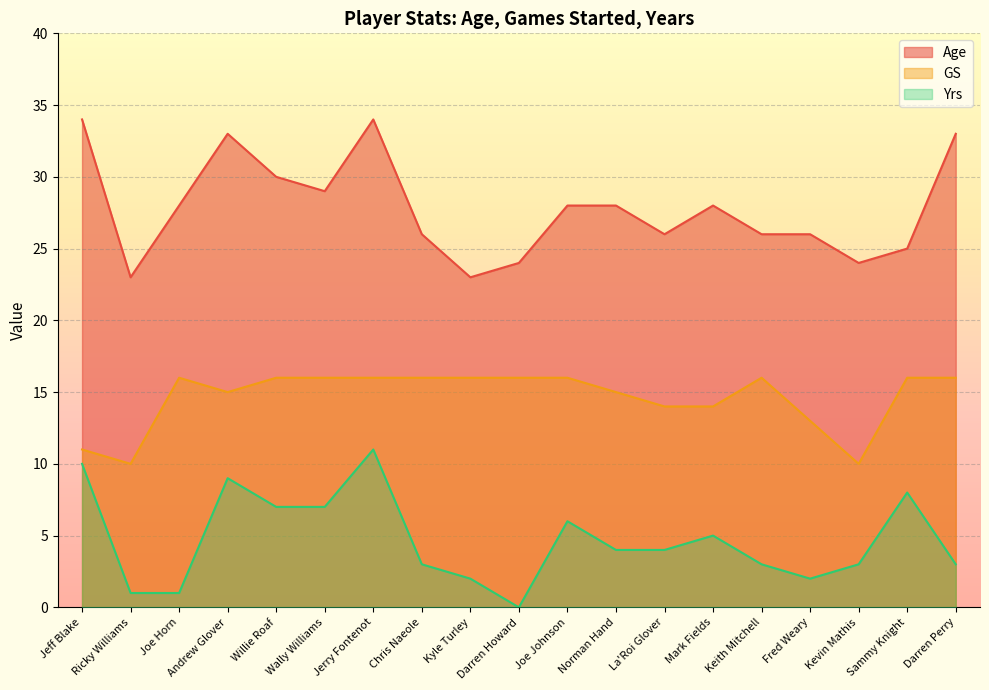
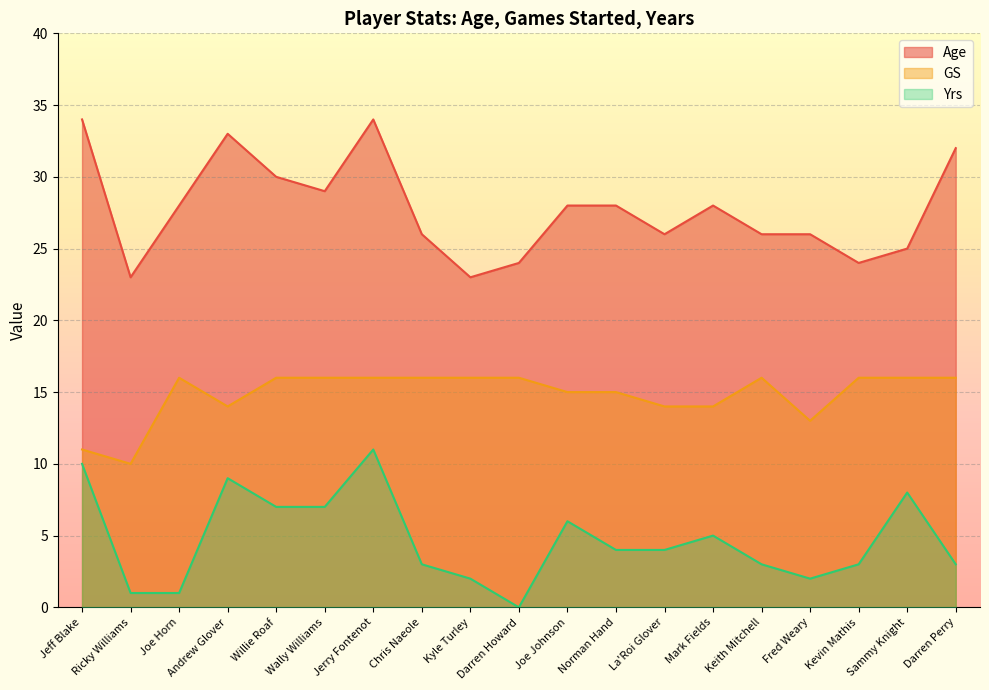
  {
    "Age": {
      "Jeff Blake": 34,
      "Ricky Williams": 23,
      "Joe Horn": 28,
      "Andrew Glover": 33,
      "Willie Roaf": 30,
      "Wally Williams": 29,
      "Jerry Fontenot": 34,
      "Chris Naeole": 26,
      "Kyle Turley": 23,
      "Darren Howard": 24,
      "Joe Johnson": 28,
      "Norman Hand": 28,
      "La'Roi Glover": 26,
      "Mark Fields": 28,
      "Keith Mitchell": 26,
      "Fred Weary": 26,
      "Kevin Mathis": 24,
      "Sammy Knight": 25,
-     "Darren Perry": 33
+     "Darren Perry": 32
    },
    "GS": {
      "Jeff Blake": 11,
      "Ricky Williams": 10,
      "Joe Horn": 16,
-     "Andrew Glover": 15,
+     "Andrew Glover": 14,
      "Willie Roaf": 16,
      "Wally Williams": 16,
      "Jerry Fontenot": 16,
      "Chris Naeole": 16,
      "Kyle Turley": 16,
      "Darren Howard": 16,
-     "Joe Johnson": 16,
+     "Joe Johnson": 15,
      "Norman Hand": 15,
      "La'Roi Glover": 14,
      "Mark Fields": 14,
      "Keith Mitchell": 16,
      "Fred Weary": 13,
-     "Kevin Mathis": 10,
+     "Kevin Mathis": 16,
      "Sammy Knight": 16,
      "Darren Perry": 16
    },
    "Yrs": {
      "Jeff Blake": 10,
      "Ricky Williams": 1,
      "Joe Horn": 1,
      "Andrew Glover": 9,
      "Willie Roaf": 7,
      "Wally Williams": 7,
      "Jerry Fontenot": 11,
      "Chris Naeole": 3,
      "Kyle Turley": 2,
      "Darren Howard": 0,
      "Joe Johnson": 6,
      "Norman Hand": 4,
      "La'Roi Glover": 4,
      "Mark Fields": 5,
      "Keith Mitchell": 3,
      "Fred Weary": 2,
      "Kevin Mathis": 3,
      "Sammy Knight": 8,
      "Darren Perry": 3
    }
  }
